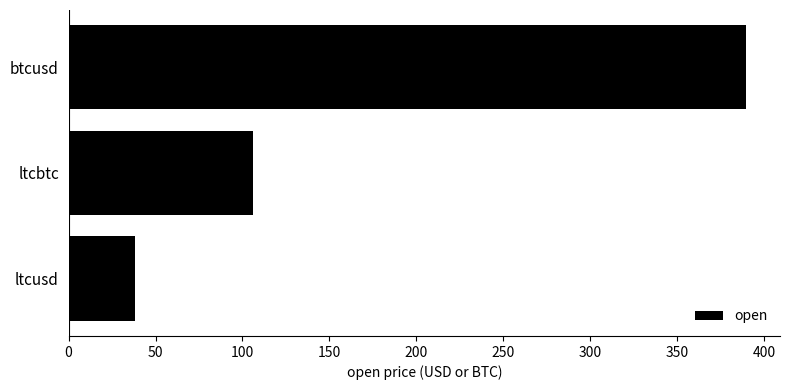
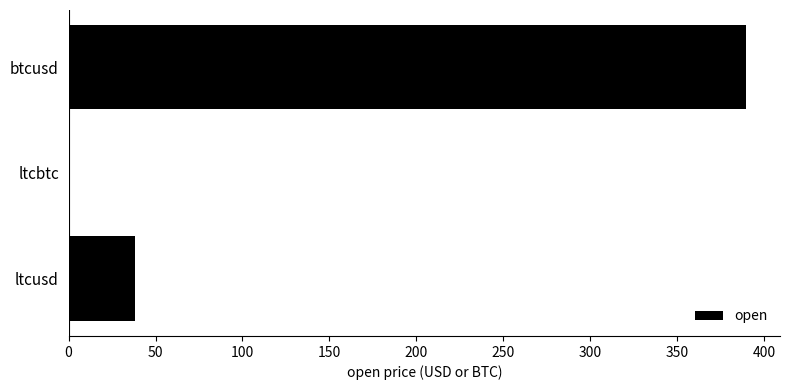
  {
    "btcusd": 390,
-   "ltcbtc": 106,
+   "ltcbtc": 0,
    "ltcusd": 38
  }
